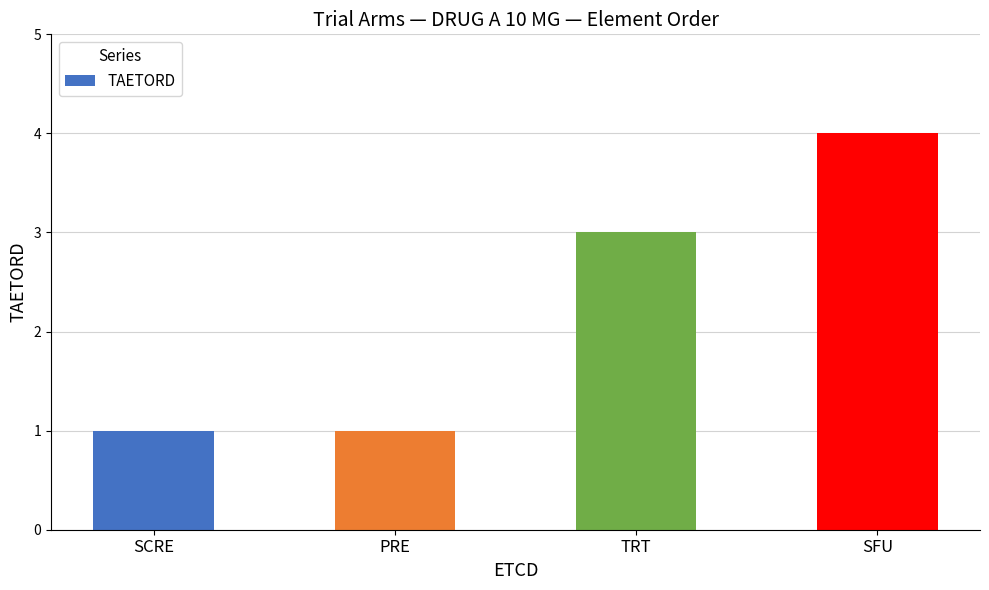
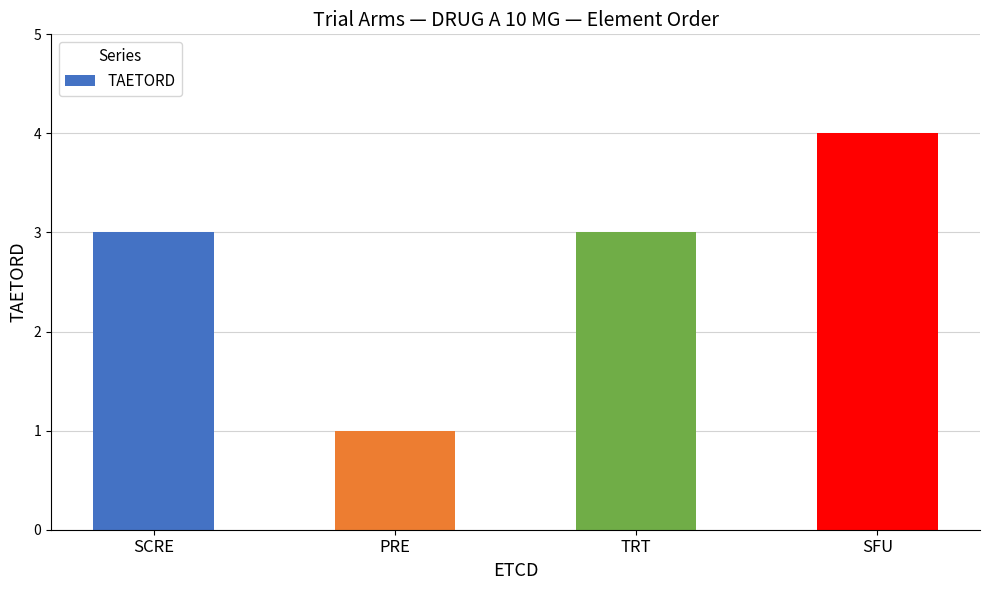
  {
-   "SCRE": 1,
+   "SCRE": 3,
    "PRE": 1,
    "TRT": 3,
    "SFU": 4
  }
